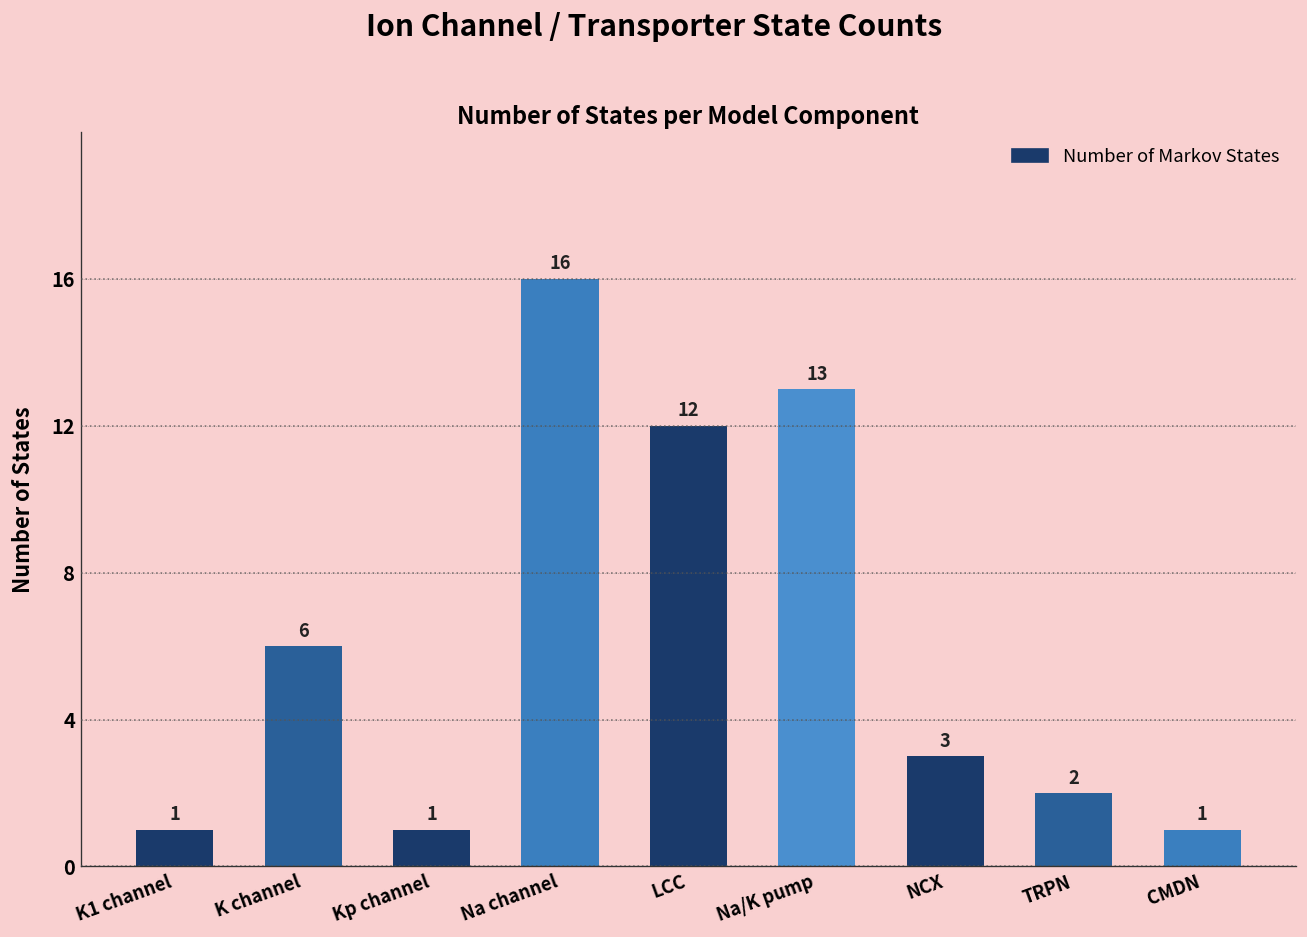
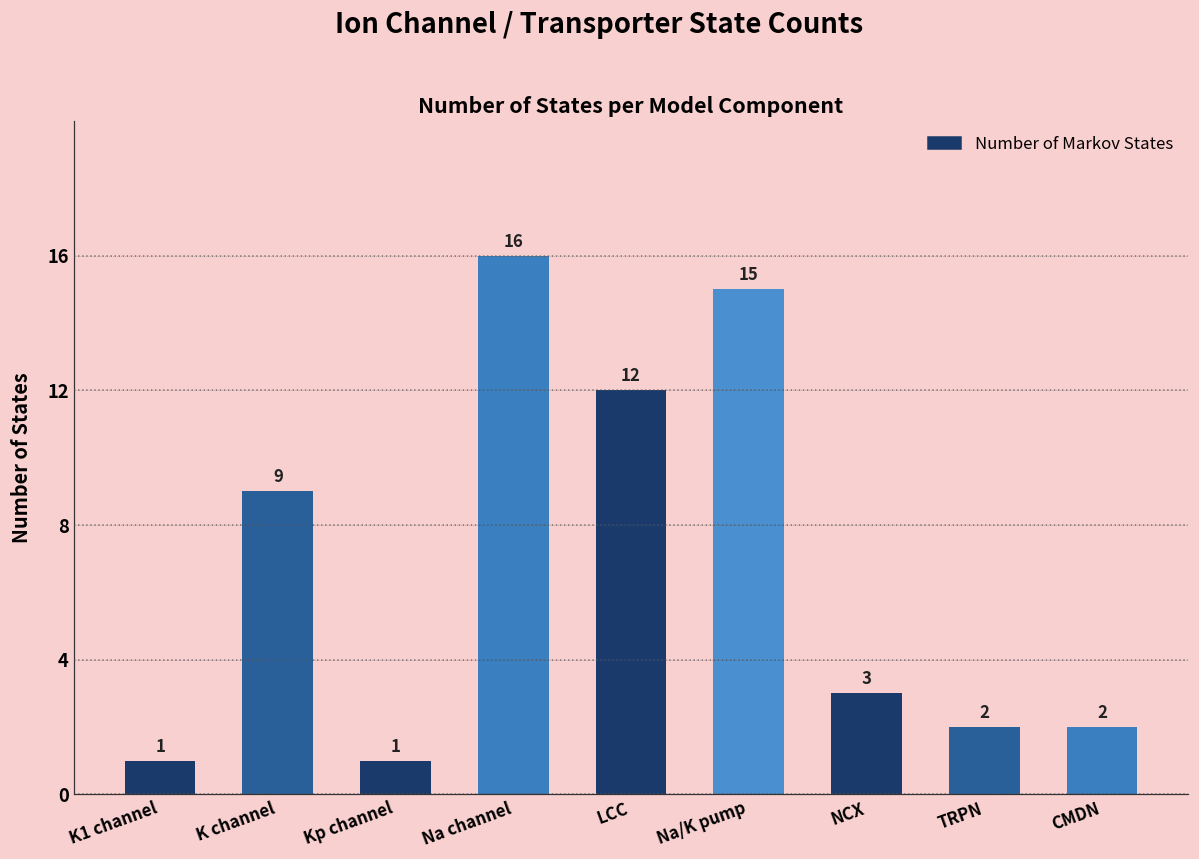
  {
    "K1 channel": 1,
-   "K channel": 6,
+   "K channel": 9,
    "Kp channel": 1,
    "Na channel": 16,
    "LCC": 12,
-   "Na/K pump": 13,
+   "Na/K pump": 15,
    "NCX": 3,
    "TRPN": 2,
-   "CMDN": 1
+   "CMDN": 2
  }
